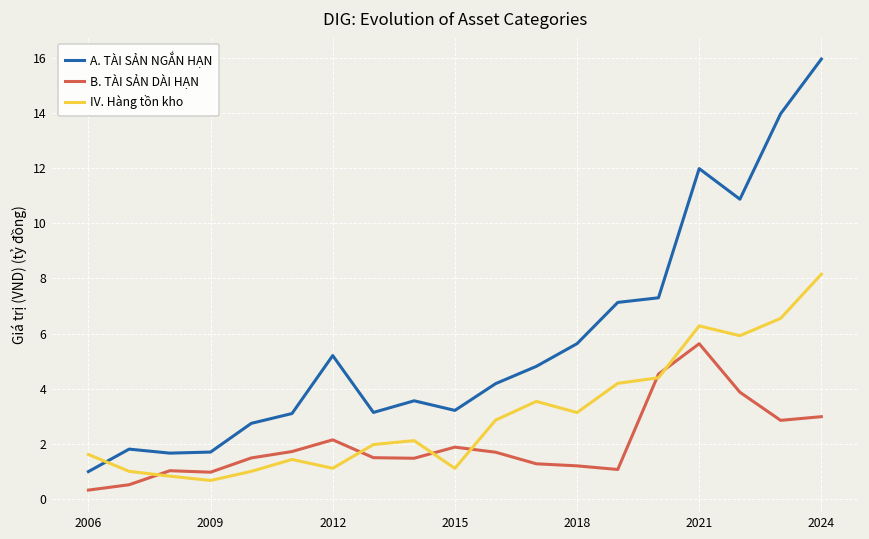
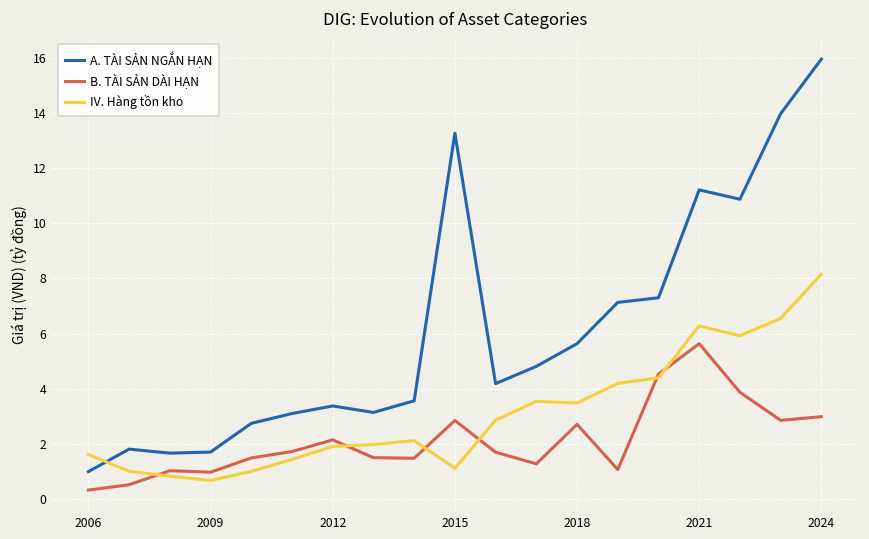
  {
    "A. TÀI SẢN NGẮN HẠN": {
      "2006": 1.0,
      "2009": 1.7,
-     "2012": 5.2,
-     "2015": 3.2,
+     "2012": 3.4,
+     "2015": 13.3,
      "2018": 5.6,
-     "2021": 12.0,
+     "2021": 11.2,
      "2024": 16.0
    },
    "B. TÀI SẢN DÀI HẠN": {
      "2006": 0.3,
      "2009": 1.0,
      "2012": 2.1,
-     "2015": 1.9,
-     "2018": 1.2,
+     "2015": 2.8,
+     "2018": 2.7,
      "2021": 5.6,
      "2024": 3.0
    },
    "IV. Hàng tồn kho": {
      "2006": 1.6,
      "2009": 0.7,
-     "2012": 1.1,
+     "2012": 1.9,
      "2015": 1.1,
-     "2018": 3.1,
+     "2018": 3.5,
      "2021": 6.3,
      "2024": 8.2
    }
  }
